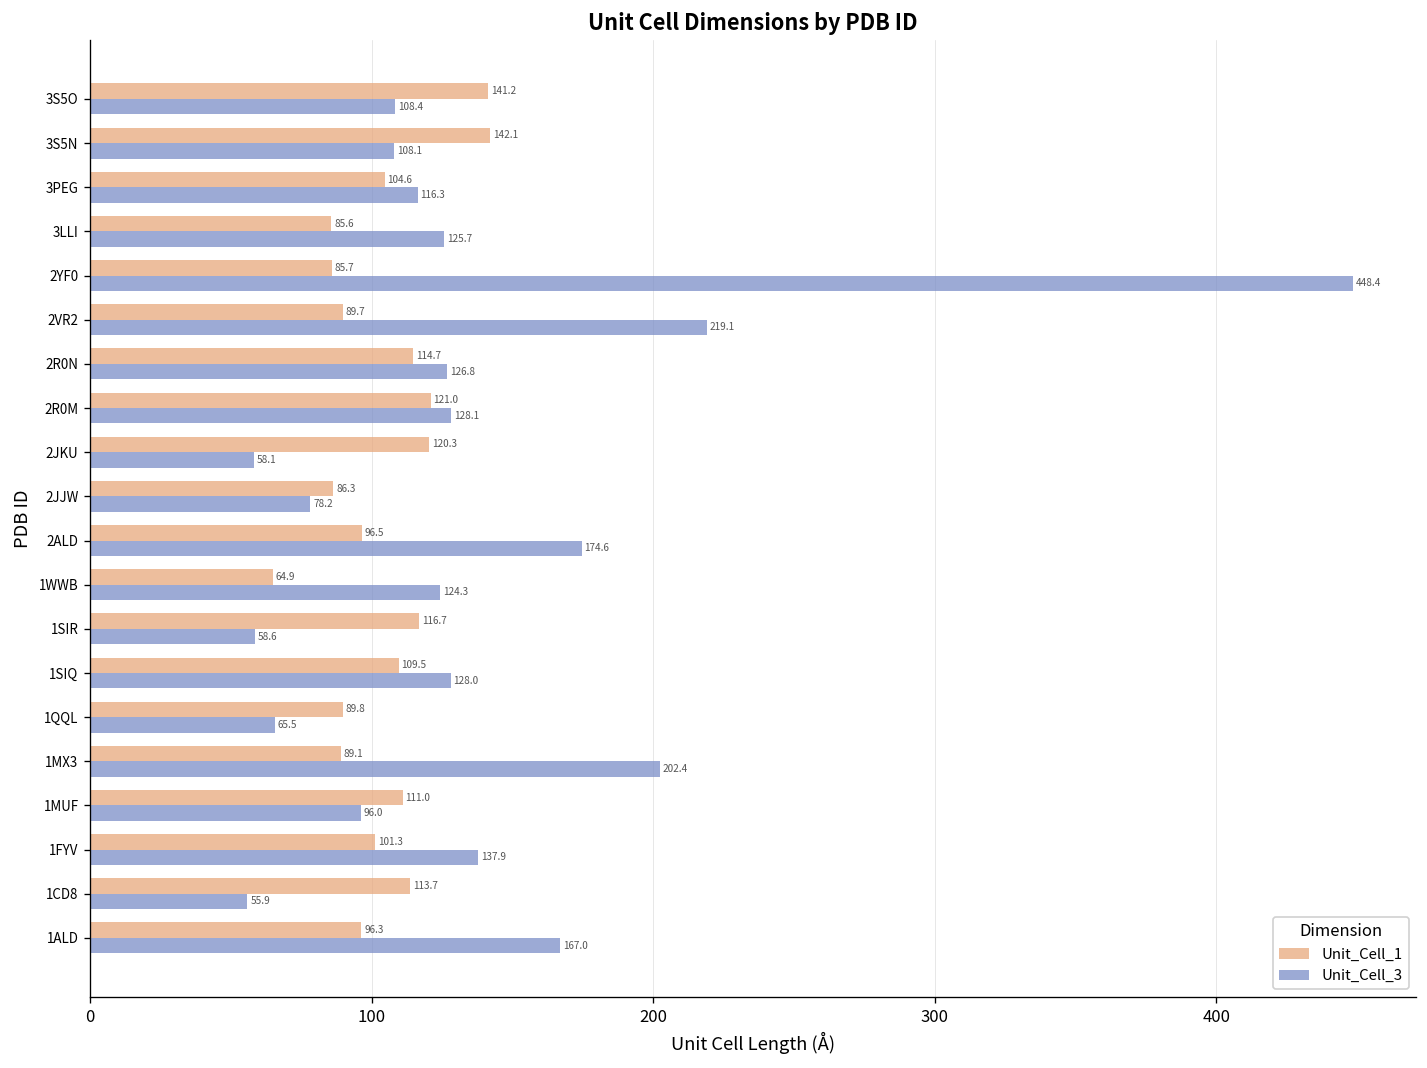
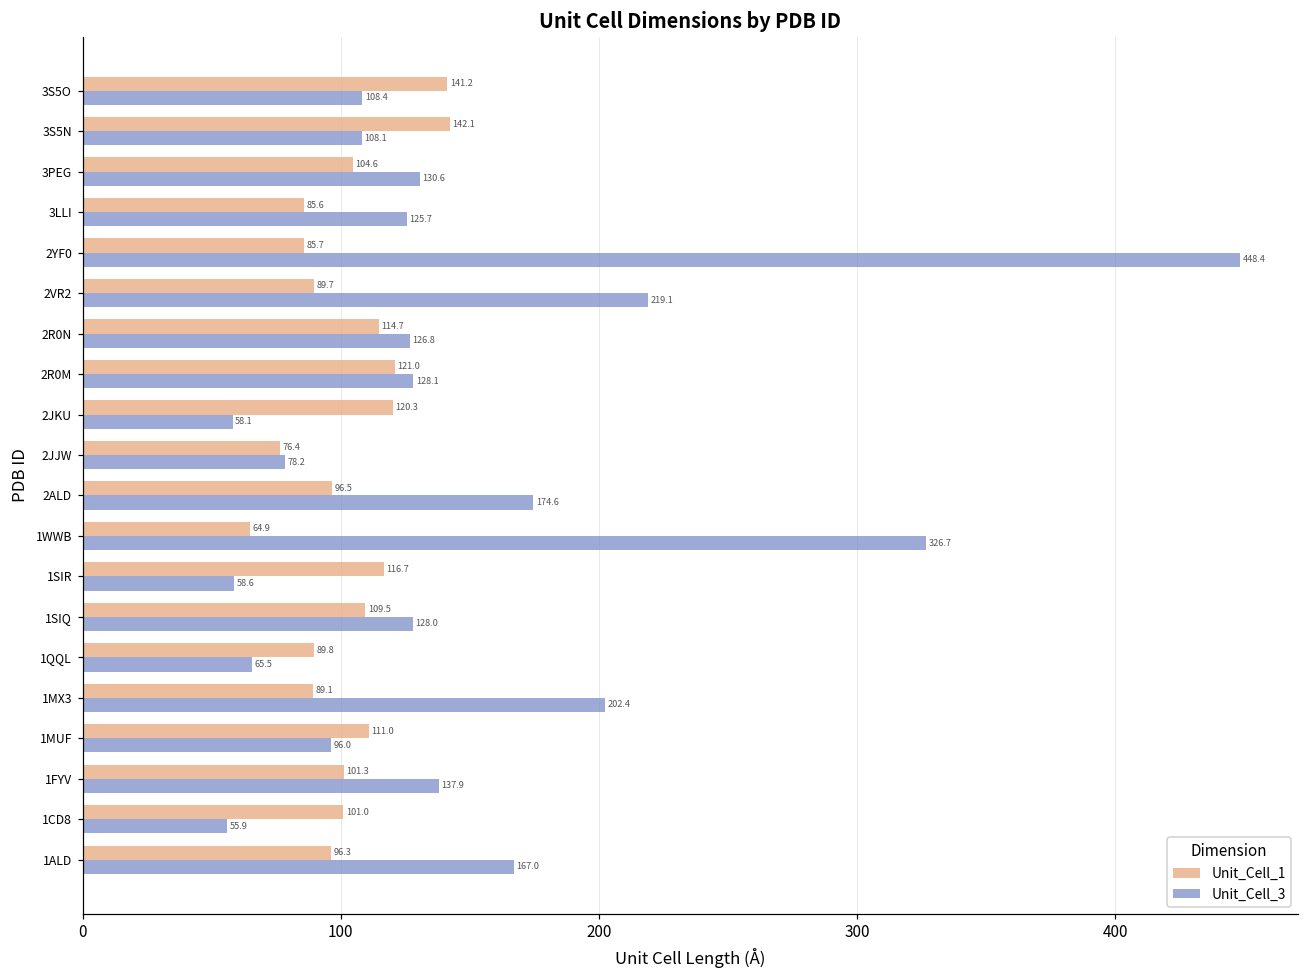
  {
    "Unit_Cell_1": {
      "3S5O": 141.2,
      "3S5N": 142.1,
      "3PEG": 104.6,
      "3LLI": 85.6,
      "2YF0": 85.7,
      "2VR2": 89.7,
      "2R0N": 114.7,
      "2R0M": 121.0,
      "2JKU": 120.3,
-     "2JJW": 86.3,
+     "2JJW": 76.4,
      "2ALD": 96.5,
      "1WWB": 64.9,
      "1SIR": 116.7,
      "1SIQ": 109.5,
      "1QQL": 89.8,
      "1MX3": 89.1,
      "1MUF": 111.0,
      "1FYV": 101.3,
-     "1CD8": 113.7,
+     "1CD8": 101.0,
      "1ALD": 96.3
    },
    "Unit_Cell_3": {
      "3S5O": 108.4,
      "3S5N": 108.1,
-     "3PEG": 116.3,
+     "3PEG": 130.6,
      "3LLI": 125.7,
      "2YF0": 448.4,
      "2VR2": 219.1,
      "2R0N": 126.8,
      "2R0M": 128.1,
      "2JKU": 58.1,
      "2JJW": 78.2,
      "2ALD": 174.6,
-     "1WWB": 124.3,
+     "1WWB": 326.7,
      "1SIR": 58.6,
      "1SIQ": 128.0,
      "1QQL": 65.5,
      "1MX3": 202.4,
      "1MUF": 96.0,
      "1FYV": 137.9,
      "1CD8": 55.9,
      "1ALD": 167.0
    }
  }
